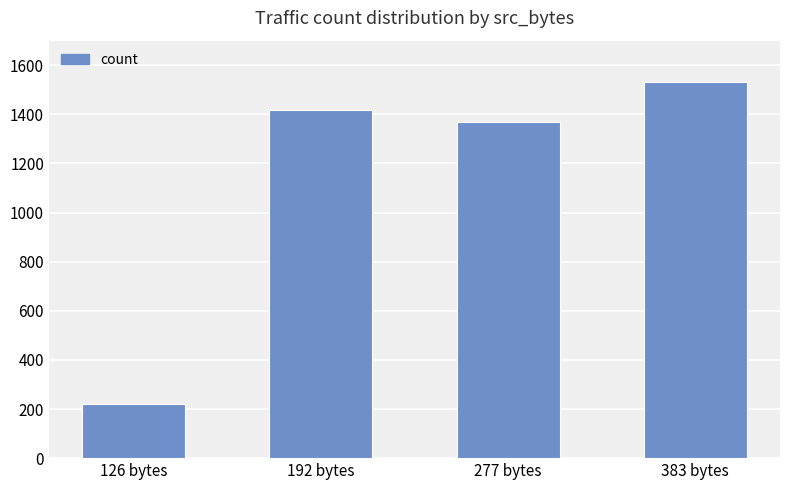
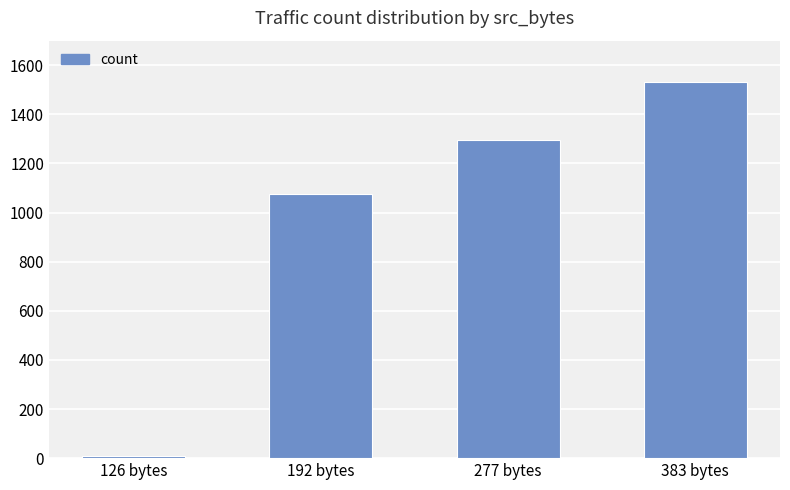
  {
-   "126 bytes": 220,
-   "192 bytes": 1420,
-   "277 bytes": 1370,
+   "126 bytes": 10,
+   "192 bytes": 1070,
+   "277 bytes": 1300,
    "383 bytes": 1530
  }
